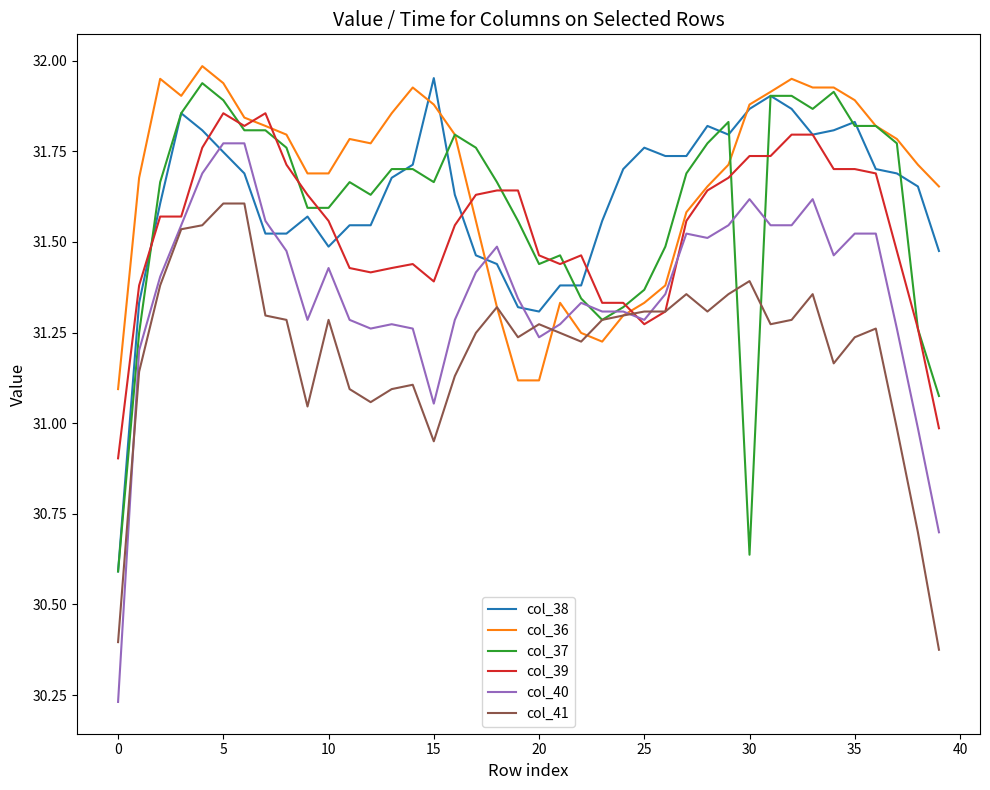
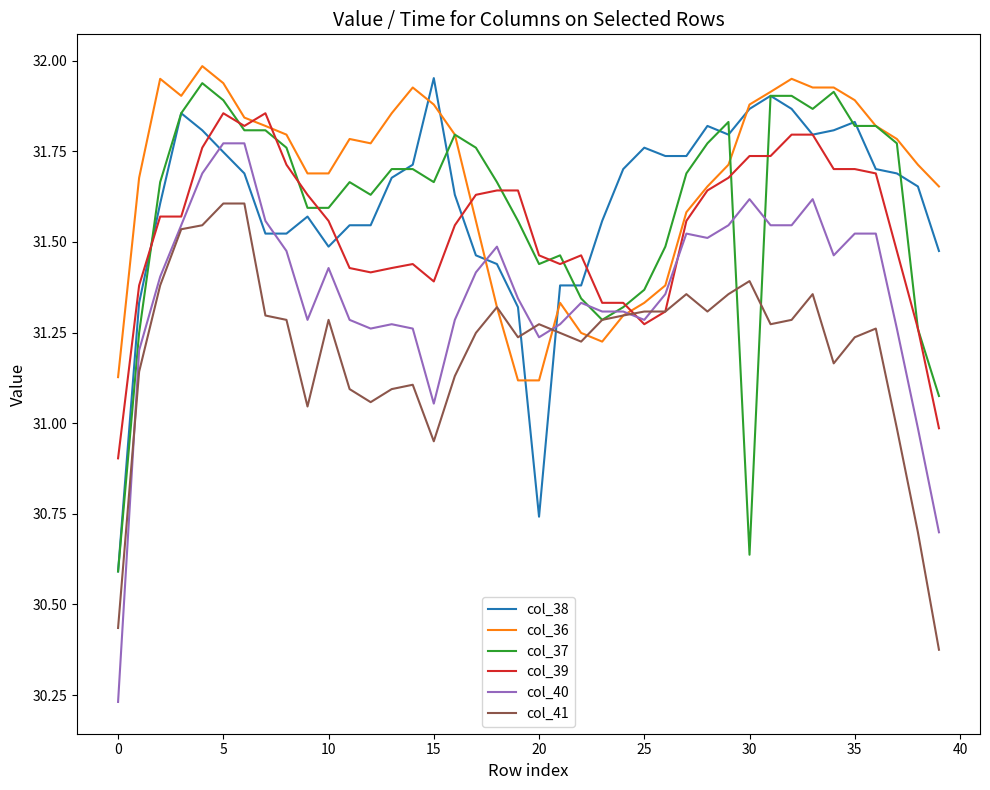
  {
    "col_38": {
      "5": 31.75,
      "10": 31.49,
      "15": 31.95,
-     "20": 31.31,
+     "20": 30.74,
      "25": 31.76,
      "30": 31.87,
      "35": 31.83
    },
    "col_36": {
-     "0": 31.09,
+     "0": 31.13,
      "5": 31.94,
      "10": 31.69,
      "15": 31.88,
      "20": 31.12,
      "25": 31.33,
      "30": 31.88,
      "35": 31.89
    },
    "col_37": {
      "5": 31.89,
      "10": 31.59,
      "15": 31.67,
      "20": 31.44,
      "25": 31.37,
      "30": 30.64,
      "35": 31.82
    },
    "col_39": {
      "0": 30.90,
      "5": 31.86,
      "10": 31.56,
      "15": 31.39,
      "20": 31.46,
      "25": 31.27,
      "30": 31.74,
      "35": 31.70
    },
    "col_40": {
      "0": 30.23,
      "5": 31.77,
      "10": 31.43,
      "15": 31.05,
      "20": 31.24,
      "25": 31.29,
      "30": 31.62,
      "35": 31.52
    },
    "col_41": {
-     "0": 30.40,
+     "0": 30.44,
      "5": 31.61,
      "10": 31.29,
      "15": 30.95,
      "20": 31.27,
      "25": 31.31,
      "30": 31.39,
      "35": 31.24
    }
  }
